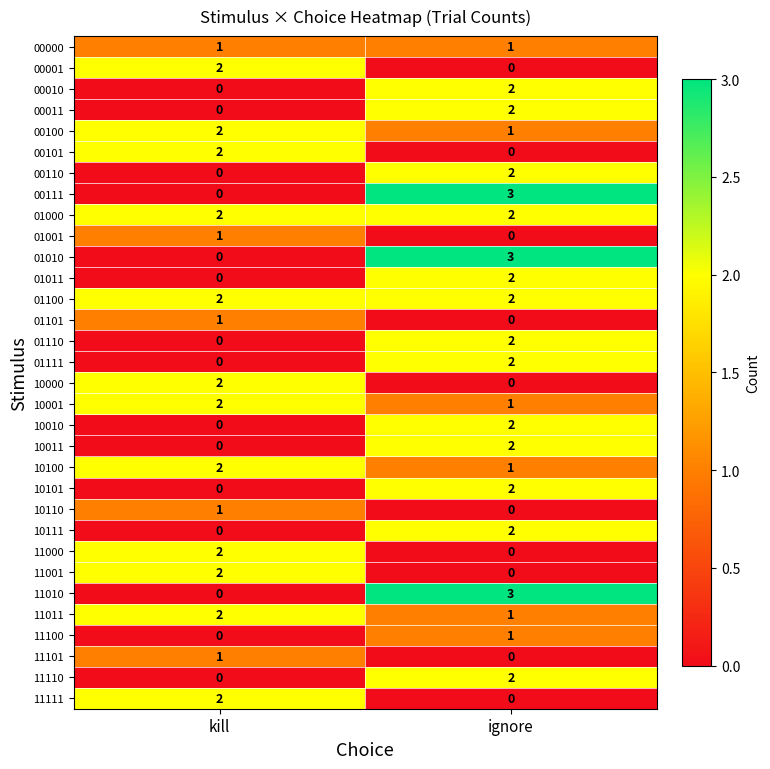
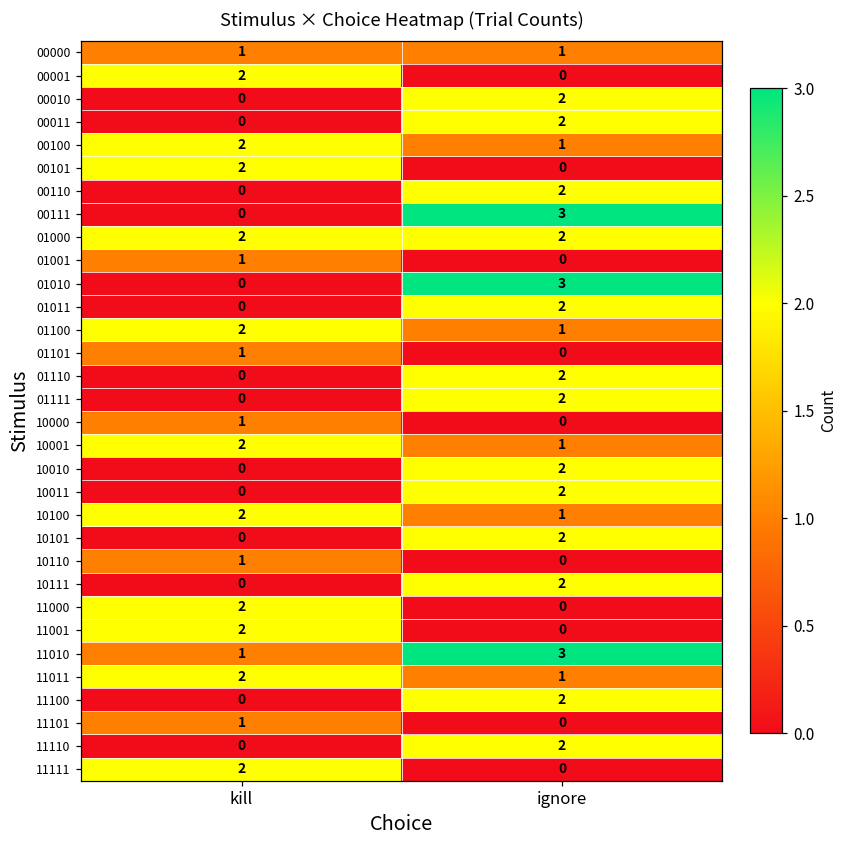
  {
    "00000": {
      "kill": 1,
      "ignore": 1
    },
    "00001": {
      "kill": 2,
      "ignore": 0
    },
    "00010": {
      "kill": 0,
      "ignore": 2
    },
    "00011": {
      "kill": 0,
      "ignore": 2
    },
    "00100": {
      "kill": 2,
      "ignore": 1
    },
    "00101": {
      "kill": 2,
      "ignore": 0
    },
    "00110": {
      "kill": 0,
      "ignore": 2
    },
    "00111": {
      "kill": 0,
      "ignore": 3
    },
    "01000": {
      "kill": 2,
      "ignore": 2
    },
    "01001": {
      "kill": 1,
      "ignore": 0
    },
    "01010": {
      "kill": 0,
      "ignore": 3
    },
    "01011": {
      "kill": 0,
      "ignore": 2
    },
    "01100": {
      "kill": 2,
-     "ignore": 2
+     "ignore": 1
    },
    "01101": {
      "kill": 1,
      "ignore": 0
    },
    "01110": {
      "kill": 0,
      "ignore": 2
    },
    "01111": {
      "kill": 0,
      "ignore": 2
    },
    "10000": {
-     "kill": 2,
+     "kill": 1,
      "ignore": 0
    },
    "10001": {
      "kill": 2,
      "ignore": 1
    },
    "10010": {
      "kill": 0,
      "ignore": 2
    },
    "10011": {
      "kill": 0,
      "ignore": 2
    },
    "10100": {
      "kill": 2,
      "ignore": 1
    },
    "10101": {
      "kill": 0,
      "ignore": 2
    },
    "10110": {
      "kill": 1,
      "ignore": 0
    },
    "10111": {
      "kill": 0,
      "ignore": 2
    },
    "11000": {
      "kill": 2,
      "ignore": 0
    },
    "11001": {
      "kill": 2,
      "ignore": 0
    },
    "11010": {
-     "kill": 0,
+     "kill": 1,
      "ignore": 3
    },
    "11011": {
      "kill": 2,
      "ignore": 1
    },
    "11100": {
      "kill": 0,
-     "ignore": 1
+     "ignore": 2
    },
    "11101": {
      "kill": 1,
      "ignore": 0
    },
    "11110": {
      "kill": 0,
      "ignore": 2
    },
    "11111": {
      "kill": 2,
      "ignore": 0
    }
  }
